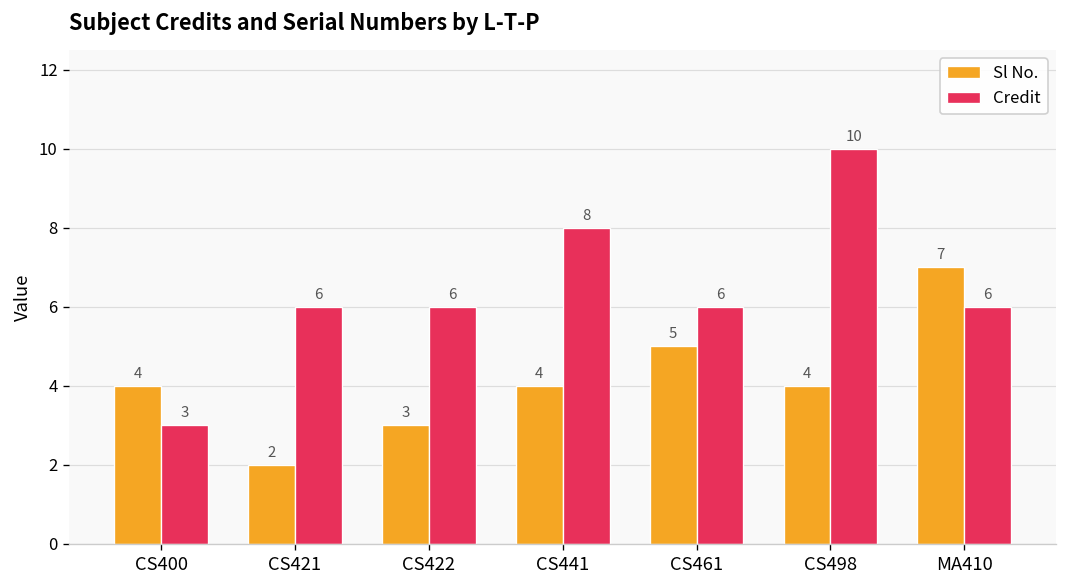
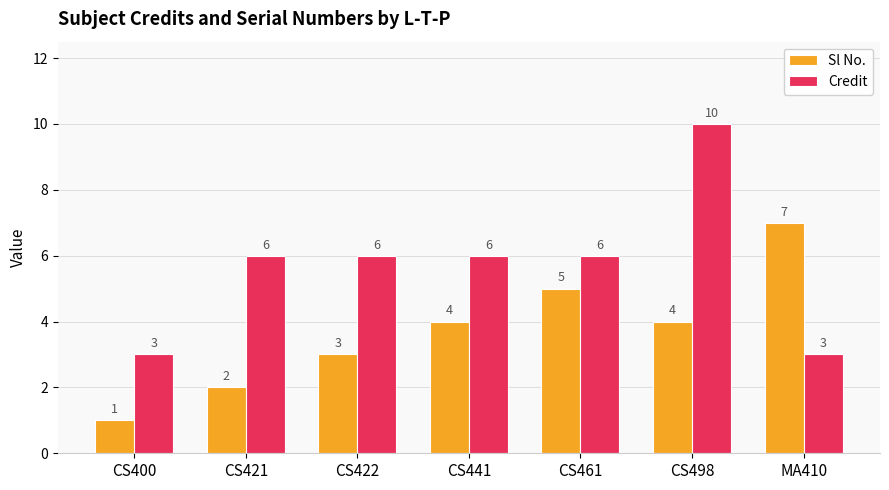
  {
    "Sl No.": {
-     "CS400": 4,
+     "CS400": 1,
      "CS421": 2,
      "CS422": 3,
      "CS441": 4,
      "CS461": 5,
      "CS498": 4,
      "MA410": 7
    },
    "Credit": {
      "CS400": 3,
      "CS421": 6,
      "CS422": 6,
-     "CS441": 8,
+     "CS441": 6,
      "CS461": 6,
      "CS498": 10,
-     "MA410": 6
+     "MA410": 3
    }
  }
